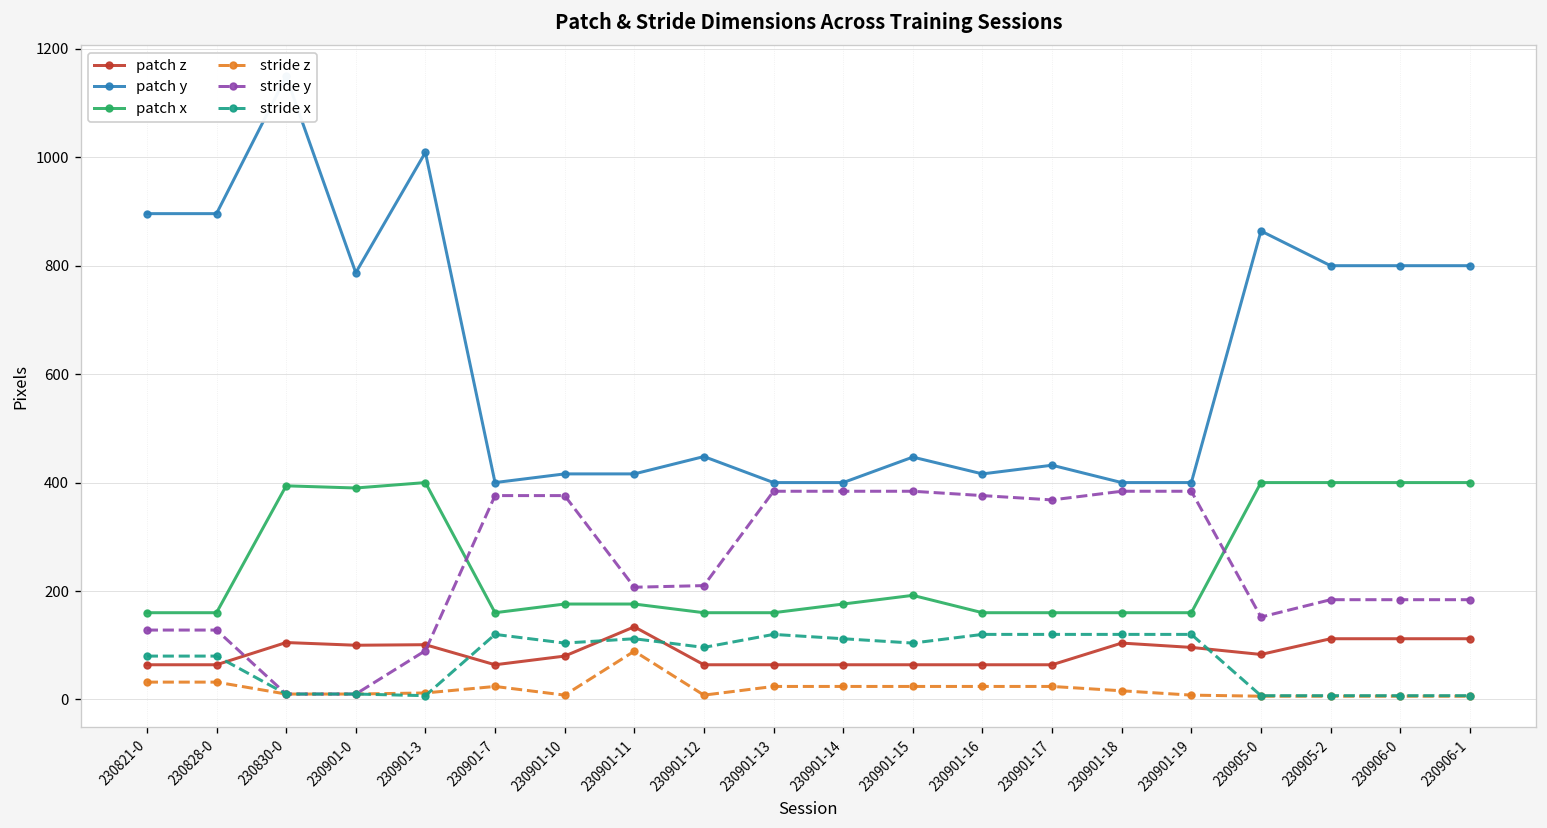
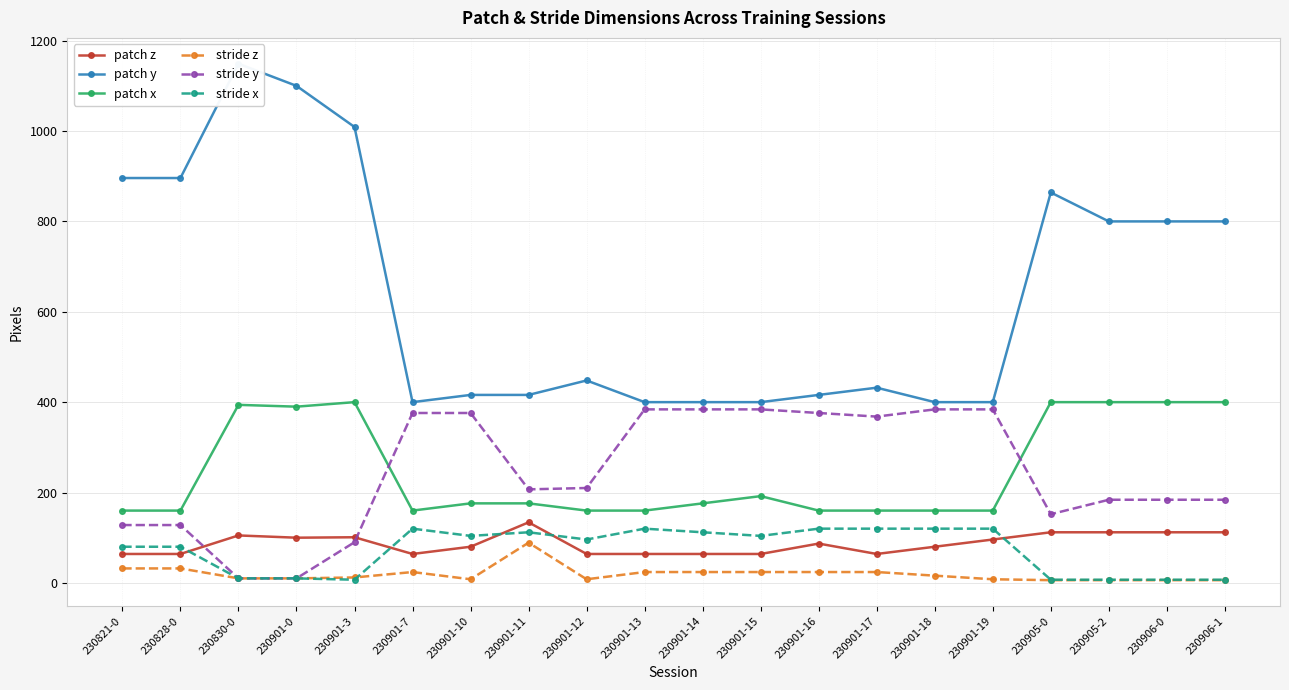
  {
    "patch z": {
      "230821-0": 60,
      "230828-0": 60,
      "230830-0": 110,
      "230901-0": 100,
      "230901-3": 100,
      "230901-7": 60,
      "230901-10": 80,
      "230901-11": 130,
      "230901-12": 60,
      "230901-13": 60,
      "230901-14": 60,
      "230901-15": 60,
-     "230901-16": 60,
+     "230901-16": 90,
      "230901-17": 60,
-     "230901-18": 100,
+     "230901-18": 80,
      "230901-19": 100,
-     "230905-0": 80,
+     "230905-0": 110,
      "230905-2": 110,
      "230906-0": 110,
      "230906-1": 110
    },
    "patch y": {
      "230821-0": 900,
      "230828-0": 900,
-     "230901-0": 790,
+     "230901-0": 1100,
      "230901-3": 1010,
      "230901-7": 400,
      "230901-10": 420,
      "230901-11": 420,
      "230901-12": 450,
      "230901-13": 400,
      "230901-14": 400,
-     "230901-15": 450,
+     "230901-15": 400,
      "230901-16": 420,
      "230901-17": 430,
      "230901-18": 400,
      "230901-19": 400,
      "230905-0": 860,
      "230905-2": 800,
      "230906-0": 800,
      "230906-1": 800
    },
    "stride z": {
      "230821-0": 30,
      "230828-0": 30,
      "230901-7": 20,
      "230901-10": 10,
      "230901-11": 90,
      "230901-12": 10,
      "230901-13": 20,
      "230901-14": 20,
      "230901-15": 20,
      "230901-16": 20,
      "230901-17": 20,
      "230901-18": 20,
      "230901-19": 10
    },
    "stride y": {
      "230821-0": 130,
      "230828-0": 130,
      "230901-3": 90,
      "230901-7": 380,
      "230901-10": 380,
      "230901-11": 210,
      "230901-12": 210,
      "230901-13": 380,
      "230901-14": 380,
      "230901-15": 380,
      "230901-16": 380,
      "230901-17": 370,
      "230901-18": 380,
      "230901-19": 380,
      "230905-0": 150,
      "230905-2": 180,
      "230906-0": 180,
      "230906-1": 180
    }
  }
